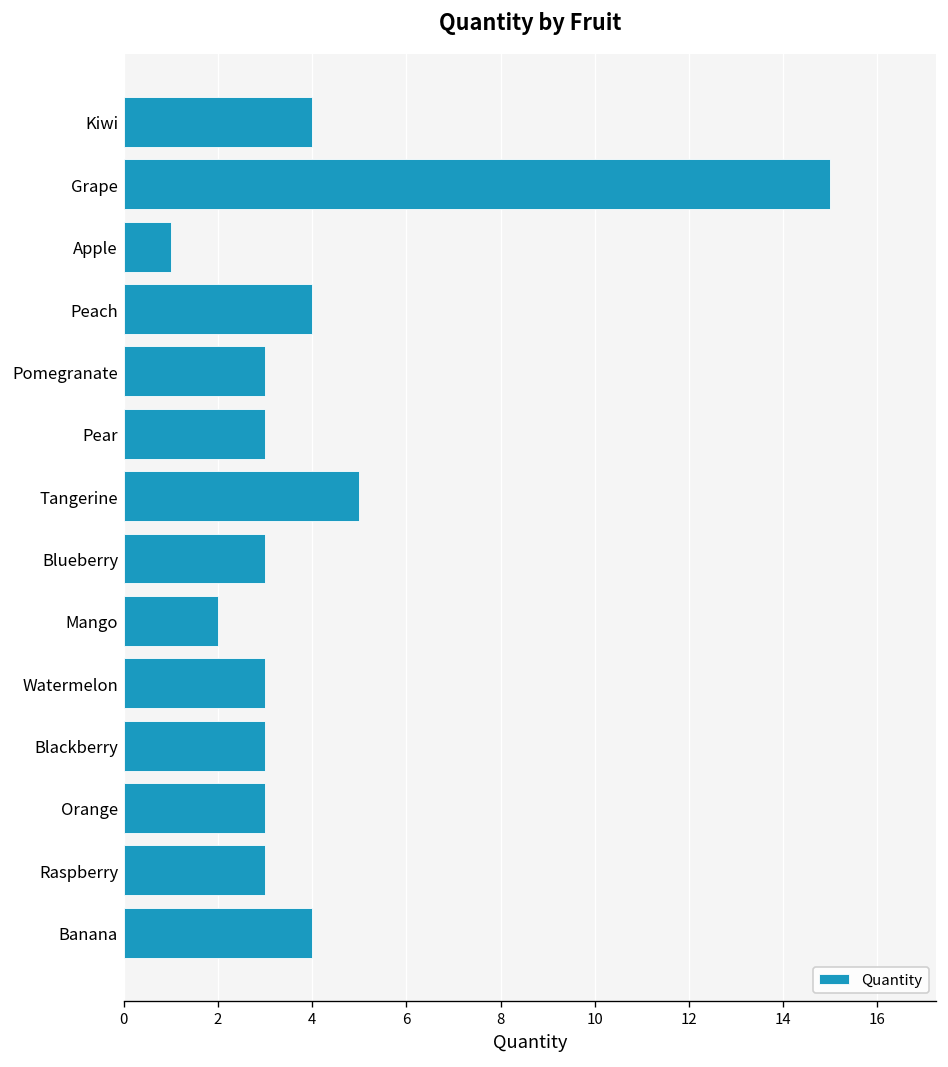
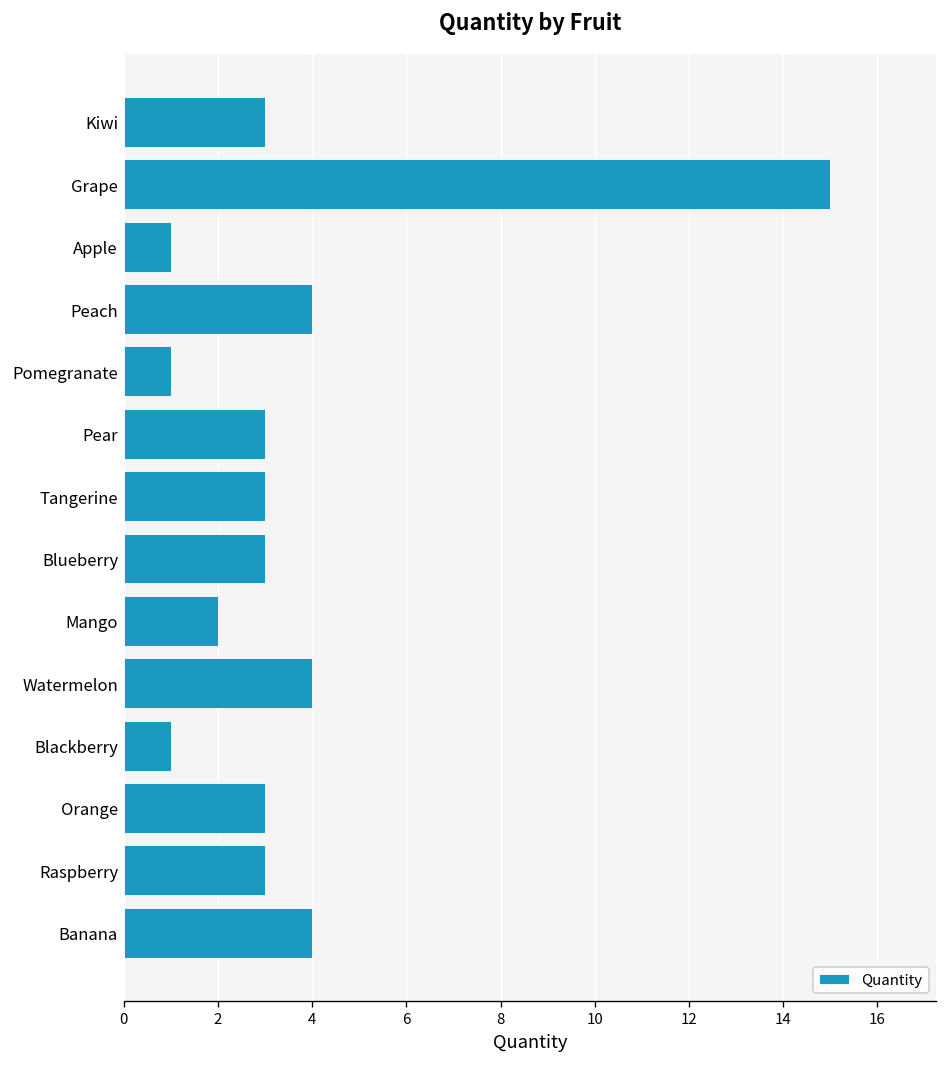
  {
-   "Kiwi": 4,
+   "Kiwi": 3,
    "Grape": 15,
    "Apple": 1,
    "Peach": 4,
-   "Pomegranate": 3,
+   "Pomegranate": 1,
    "Pear": 3,
-   "Tangerine": 5,
+   "Tangerine": 3,
    "Blueberry": 3,
    "Mango": 2,
-   "Watermelon": 3,
-   "Blackberry": 3,
+   "Watermelon": 4,
+   "Blackberry": 1,
    "Orange": 3,
    "Raspberry": 3,
    "Banana": 4
  }
